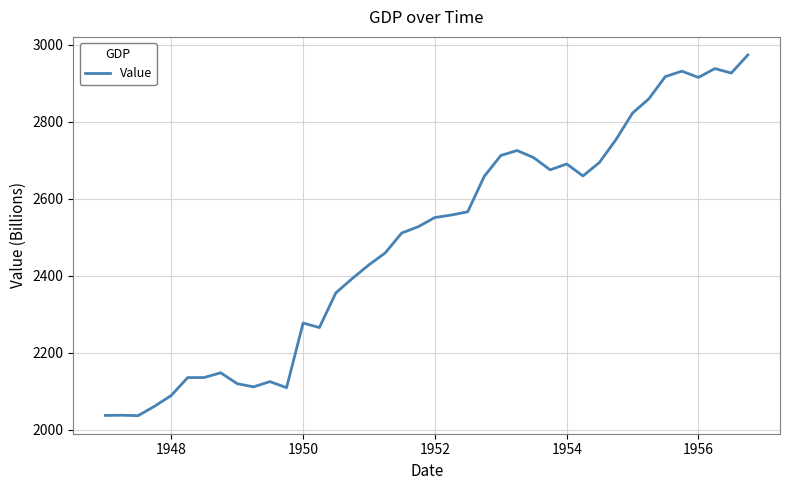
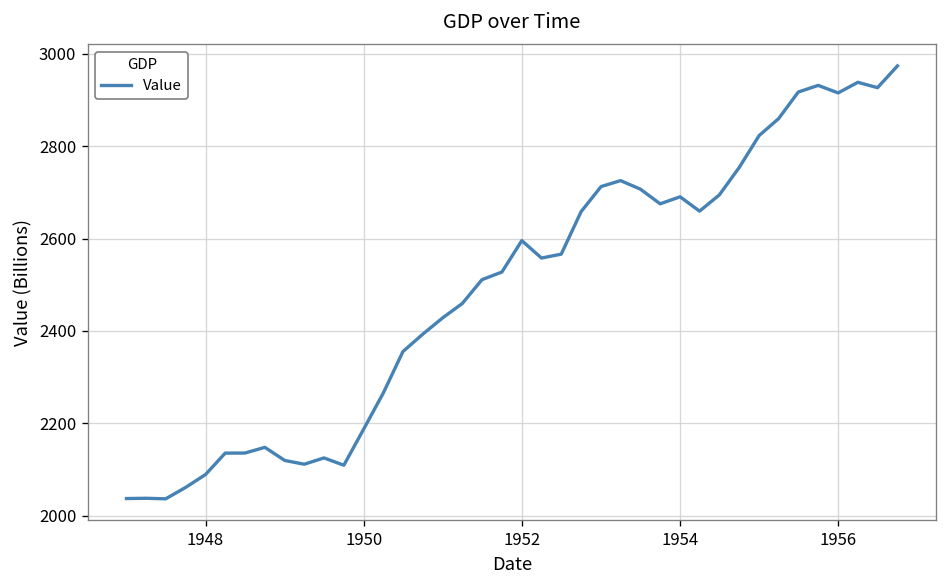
  {
    "1948": 2090,
-   "1950": 2280,
-   "1952": 2550,
+   "1950": 2190,
+   "1952": 2600,
    "1954": 2690,
    "1956": 2920
  }
